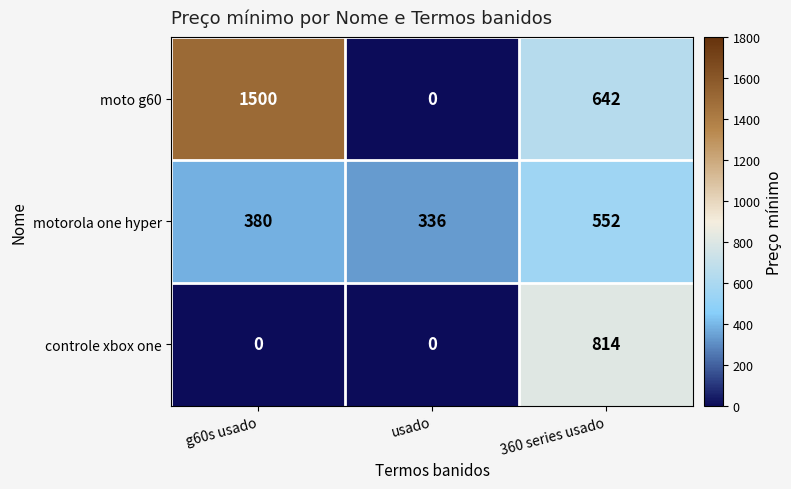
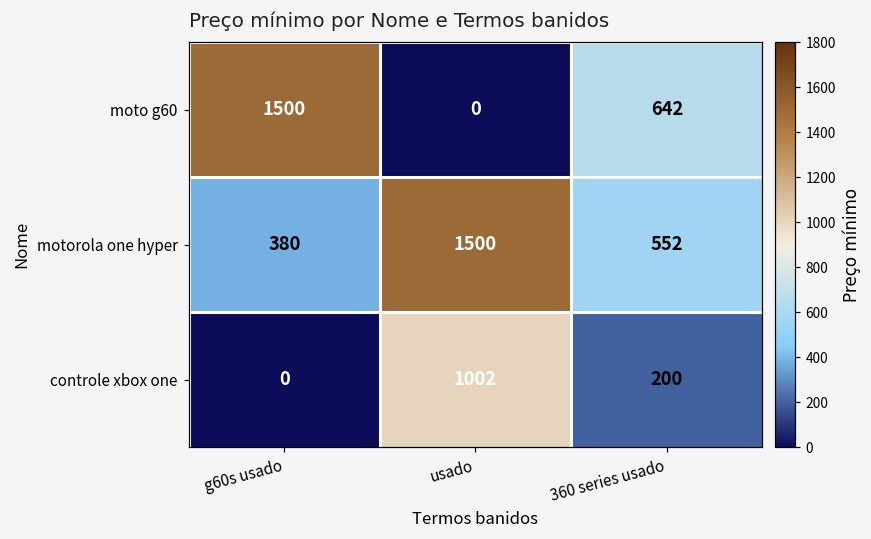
  {
    "moto g60": {
      "g60s usado": 1500,
      "usado": 0,
      "360 series usado": 642
    },
    "motorola one hyper": {
      "g60s usado": 380,
-     "usado": 336,
+     "usado": 1500,
      "360 series usado": 552
    },
    "controle xbox one": {
      "g60s usado": 0,
-     "usado": 0,
-     "360 series usado": 814
+     "usado": 1002,
+     "360 series usado": 200
    }
  }
